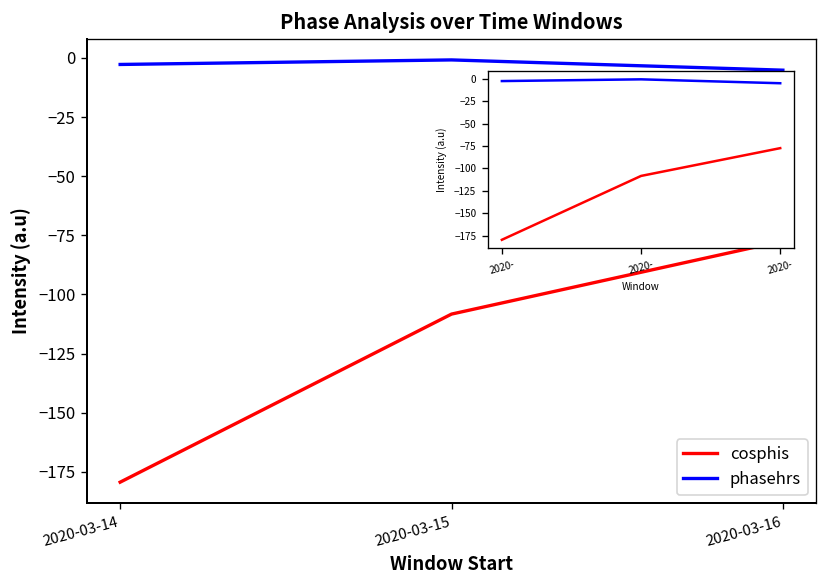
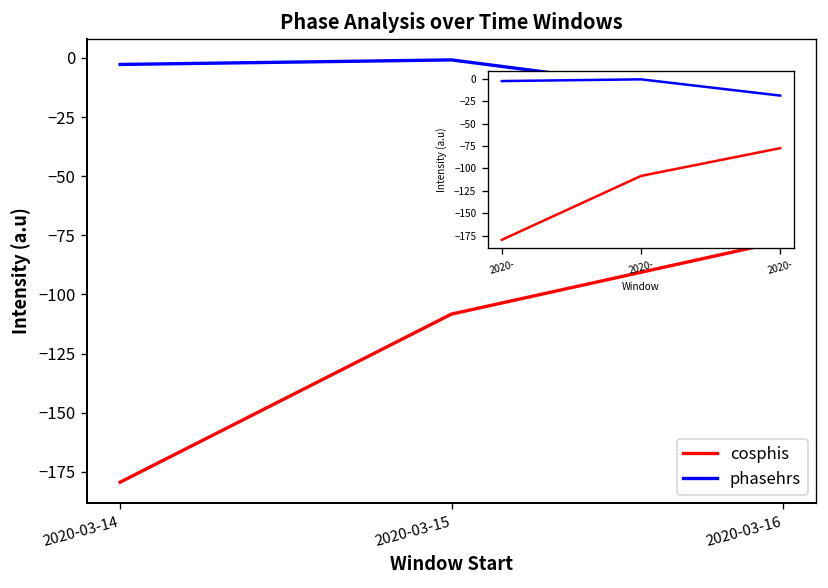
  {
    "cosphis": {
      "2020-03-14": -179,
      "2020-03-15": -108,
      "2020-03-16": -77
    },
    "phasehrs": {
      "2020-03-14": -3,
      "2020-03-15": -1,
-     "2020-03-16": -5
+     "2020-03-16": -19
    }
  }
